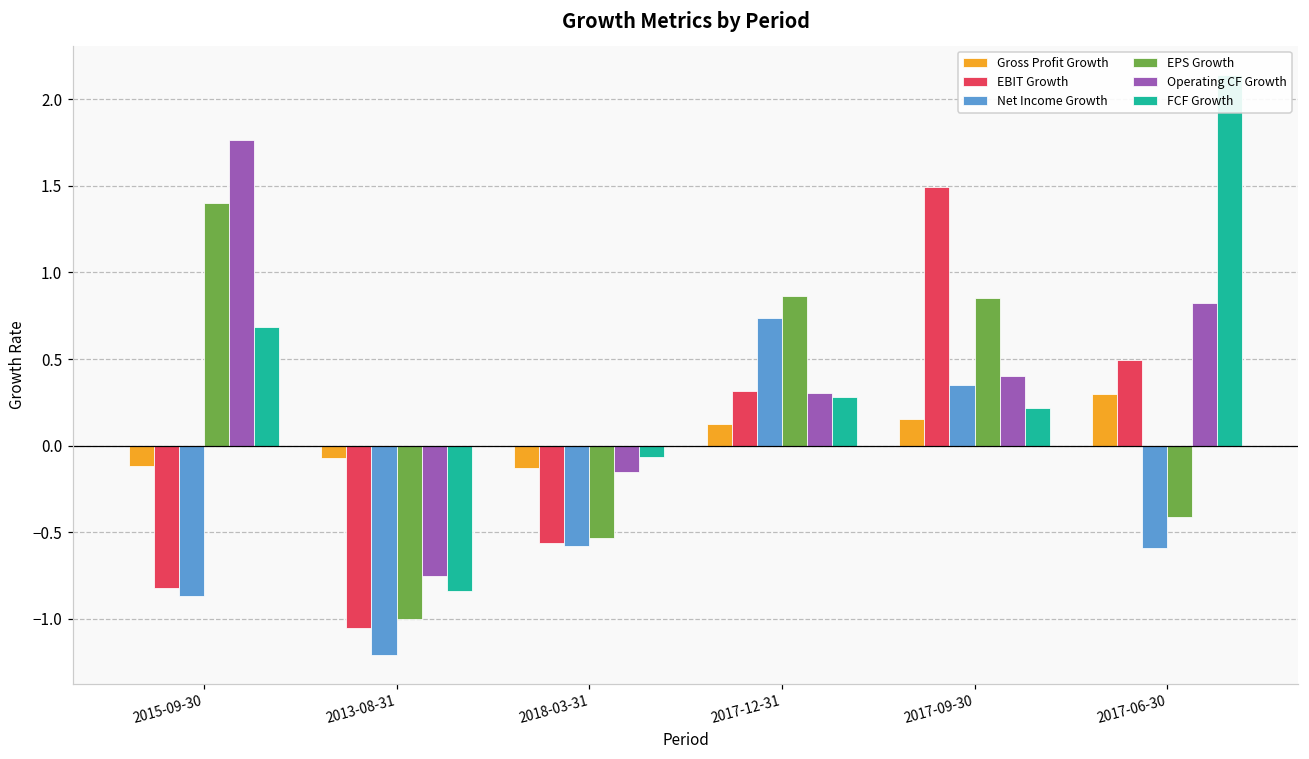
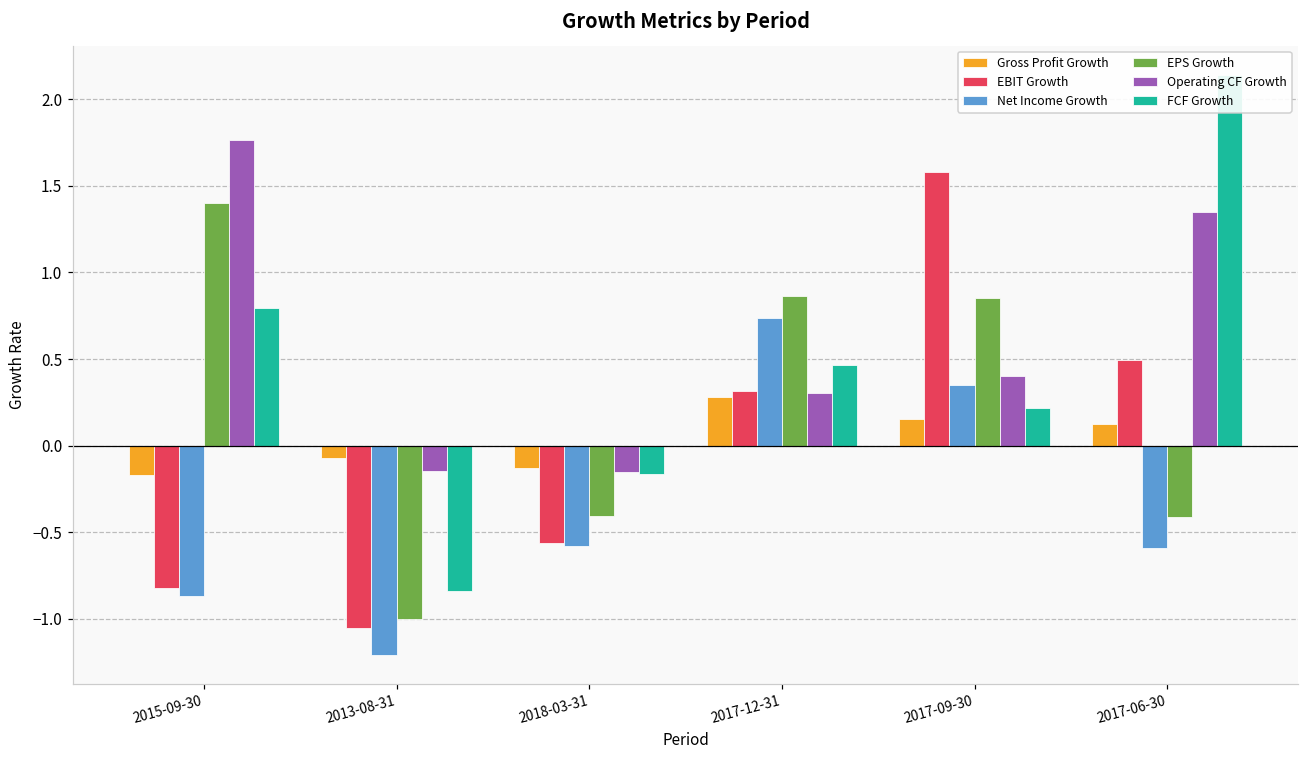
  {
    "Gross Profit Growth": {
-     "2015-09-30": -0.12,
+     "2015-09-30": -0.17,
      "2013-08-31": -0.07,
      "2018-03-31": -0.13,
-     "2017-12-31": 0.13,
+     "2017-12-31": 0.28,
      "2017-09-30": 0.15,
-     "2017-06-30": 0.30
+     "2017-06-30": 0.13
    },
    "EBIT Growth": {
      "2015-09-30": -0.82,
      "2013-08-31": -1.05,
      "2018-03-31": -0.56,
      "2017-12-31": 0.31,
-     "2017-09-30": 1.50,
+     "2017-09-30": 1.58,
      "2017-06-30": 0.49
    },
    "Net Income Growth": {
      "2015-09-30": -0.87,
      "2013-08-31": -1.21,
      "2018-03-31": -0.58,
      "2017-12-31": 0.74,
      "2017-09-30": 0.35,
      "2017-06-30": -0.59
    },
    "EPS Growth": {
      "2015-09-30": 1.40,
      "2013-08-31": -1.00,
-     "2018-03-31": -0.54,
+     "2018-03-31": -0.41,
      "2017-12-31": 0.87,
      "2017-09-30": 0.85,
      "2017-06-30": -0.41
    },
    "Operating CF Growth": {
      "2015-09-30": 1.77,
-     "2013-08-31": -0.75,
+     "2013-08-31": -0.15,
      "2018-03-31": -0.15,
      "2017-12-31": 0.30,
      "2017-09-30": 0.40,
-     "2017-06-30": 0.82
+     "2017-06-30": 1.35
    },
    "FCF Growth": {
-     "2015-09-30": 0.69,
+     "2015-09-30": 0.80,
      "2013-08-31": -0.84,
-     "2018-03-31": -0.07,
-     "2017-12-31": 0.28,
+     "2018-03-31": -0.16,
+     "2017-12-31": 0.47,
      "2017-09-30": 0.22
    }
  }
